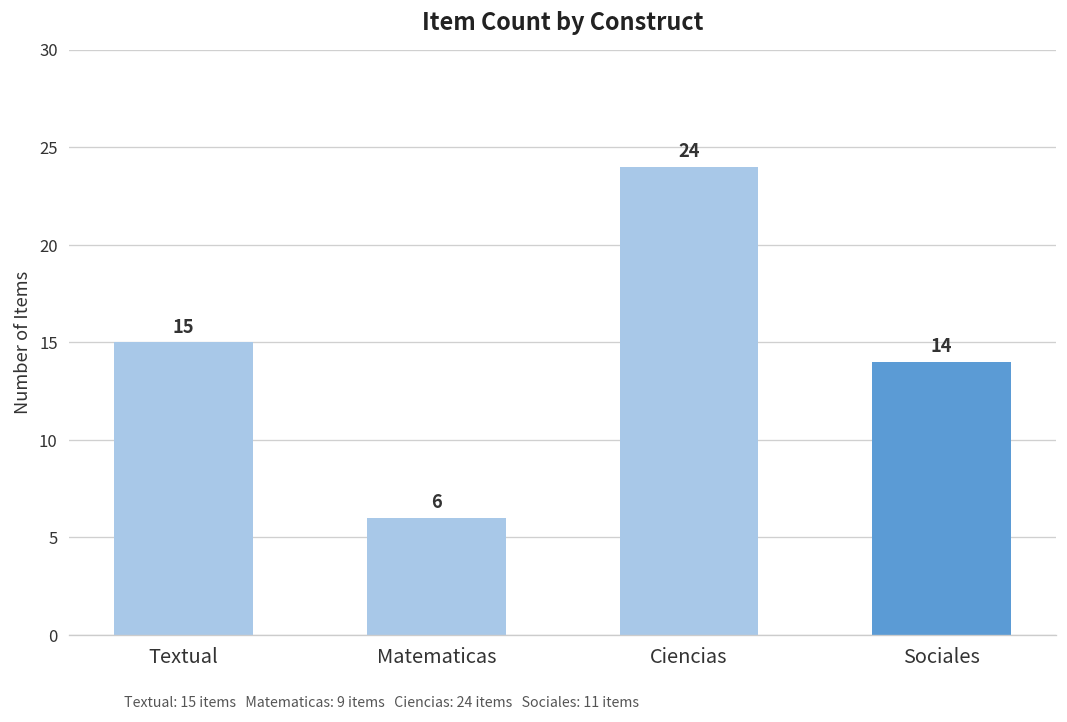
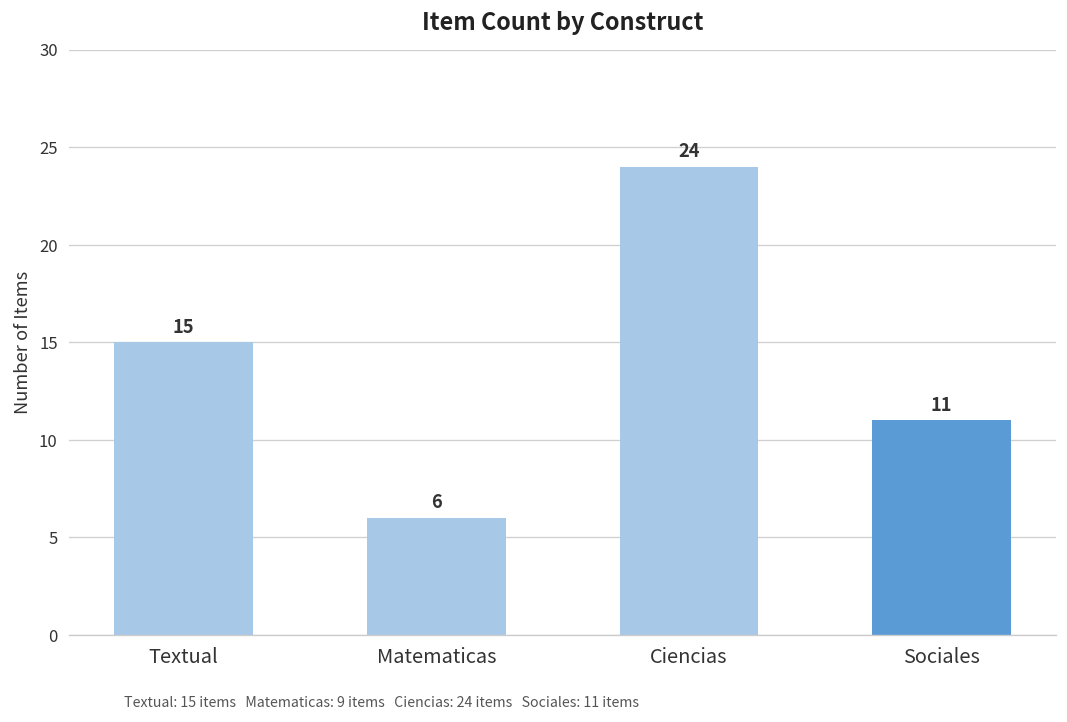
  {
    "Textual": 15,
    "Matematicas": 6,
    "Ciencias": 24,
-   "Sociales": 14
+   "Sociales": 11
  }
